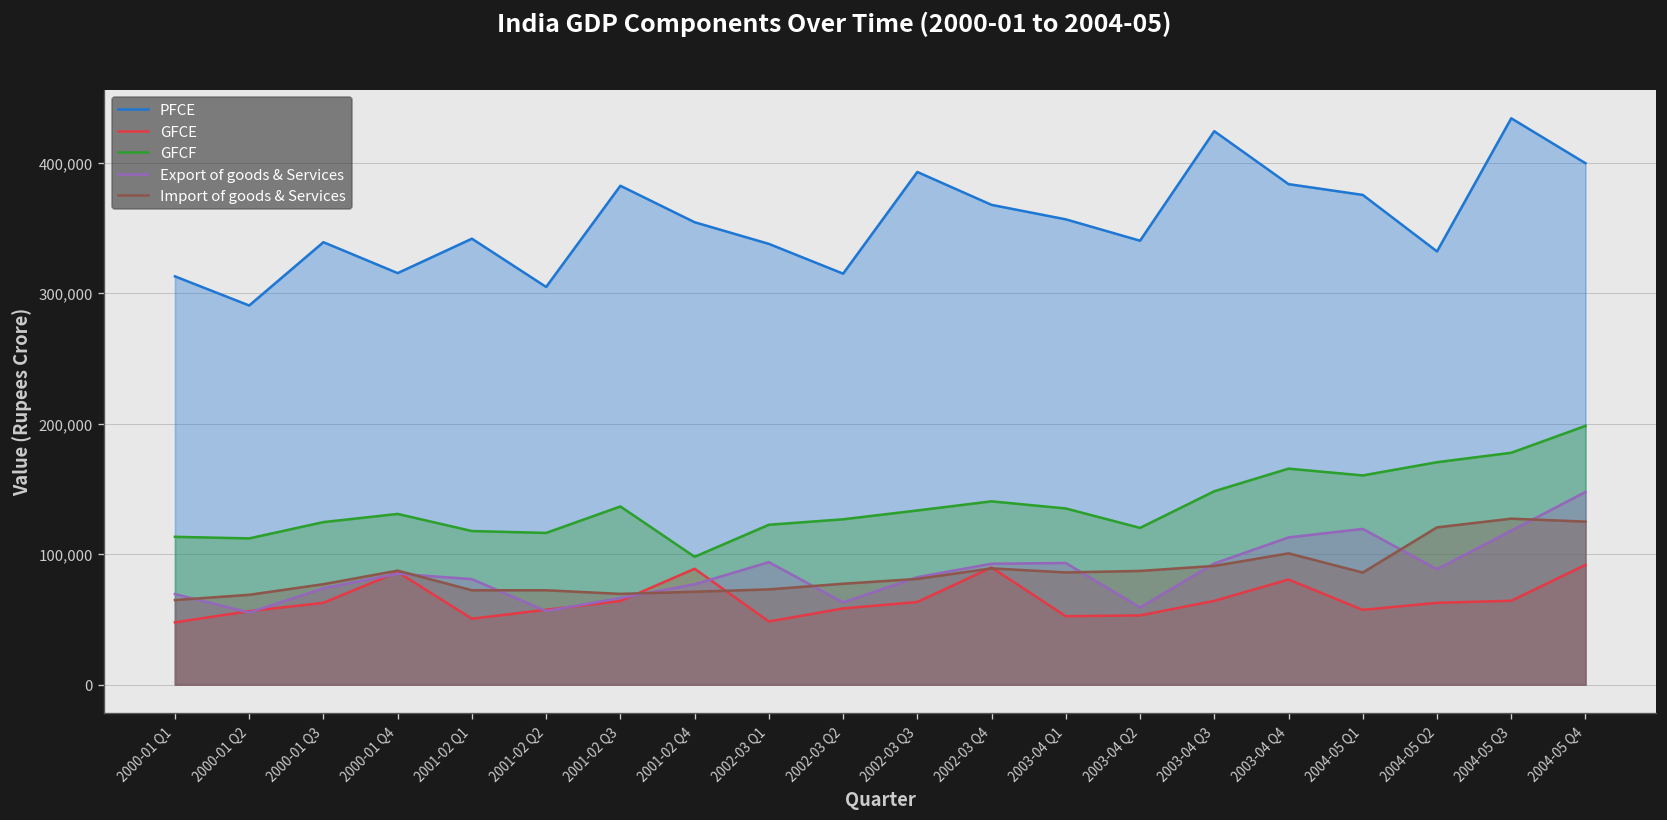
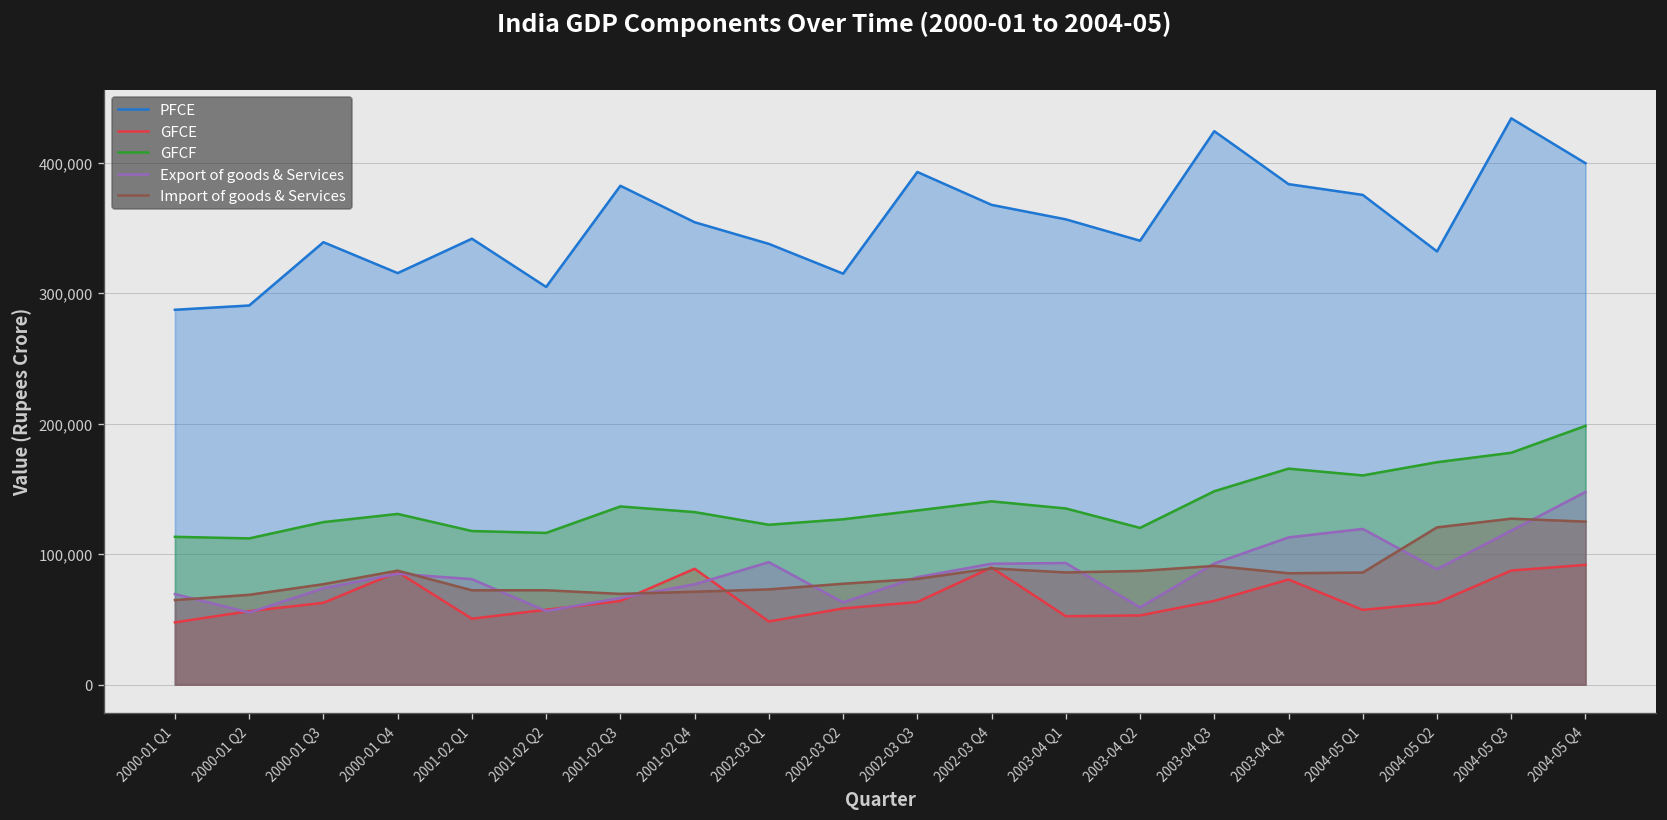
  {
    "PFCE": {
-     "2000-01 Q1": "313,000",
+     "2000-01 Q1": "287,000",
      "2000-01 Q2": "291,000",
      "2000-01 Q3": "339,000",
      "2000-01 Q4": "315,000",
      "2001-02 Q1": "342,000",
      "2001-02 Q2": "305,000",
      "2001-02 Q3": "382,000",
      "2001-02 Q4": "354,000",
      "2002-03 Q1": "338,000",
      "2002-03 Q2": "315,000",
      "2002-03 Q3": "393,000",
      "2002-03 Q4": "368,000",
      "2003-04 Q1": "357,000",
      "2003-04 Q2": "340,000",
      "2003-04 Q3": "424,000",
      "2003-04 Q4": "384,000",
      "2004-05 Q1": "375,000",
      "2004-05 Q2": "332,000",
      "2004-05 Q3": "434,000",
      "2004-05 Q4": "400,000"
    },
    "GFCE": {
      "2000-01 Q1": "48,000",
      "2000-01 Q3": "63,000",
      "2001-02 Q1": "51,000",
      "2001-02 Q4": "89,000",
      "2002-03 Q1": "48,000",
      "2002-03 Q2": "58,000",
      "2002-03 Q3": "63,000",
      "2003-04 Q1": "52,000",
      "2003-04 Q2": "53,000",
      "2003-04 Q3": "64,000",
      "2003-04 Q4": "81,000",
      "2004-05 Q1": "57,000",
      "2004-05 Q2": "63,000",
-     "2004-05 Q3": "64,000",
+     "2004-05 Q3": "87,000",
      "2004-05 Q4": "92,000"
    },
    "GFCF": {
      "2000-01 Q1": "113,000",
      "2000-01 Q2": "112,000",
      "2000-01 Q3": "125,000",
      "2000-01 Q4": "131,000",
      "2001-02 Q1": "118,000",
      "2001-02 Q2": "116,000",
      "2001-02 Q3": "137,000",
-     "2001-02 Q4": "98,000",
+     "2001-02 Q4": "132,000",
      "2002-03 Q1": "123,000",
      "2002-03 Q2": "127,000",
      "2002-03 Q3": "134,000",
      "2002-03 Q4": "141,000",
      "2003-04 Q1": "135,000",
      "2003-04 Q2": "120,000",
      "2003-04 Q3": "148,000",
      "2003-04 Q4": "166,000",
      "2004-05 Q1": "160,000",
      "2004-05 Q2": "170,000",
      "2004-05 Q3": "178,000",
      "2004-05 Q4": "198,000"
    },
    "Export of goods & Services": {
      "2000-01 Q1": "69,000",
      "2000-01 Q3": "74,000",
      "2001-02 Q1": "81,000",
      "2001-02 Q4": "77,000",
      "2002-03 Q1": "94,000",
      "2002-03 Q2": "63,000",
      "2002-03 Q4": "93,000",
      "2003-04 Q1": "93,000",
      "2003-04 Q2": "59,000",
      "2003-04 Q4": "113,000",
      "2004-05 Q1": "119,000",
      "2004-05 Q2": "88,000",
      "2004-05 Q3": "118,000",
      "2004-05 Q4": "148,000"
    },
    "Import of goods & Services": {
      "2000-01 Q1": "65,000",
      "2000-01 Q2": "69,000",
      "2000-01 Q3": "77,000",
      "2001-02 Q1": "72,000",
      "2001-02 Q2": "72,000",
      "2001-02 Q3": "70,000",
      "2001-02 Q4": "71,000",
      "2002-03 Q1": "73,000",
      "2002-03 Q2": "77,000",
      "2003-04 Q1": "86,000",
      "2003-04 Q2": "87,000",
-     "2003-04 Q4": "101,000",
+     "2003-04 Q4": "85,000",
      "2004-05 Q1": "86,000",
      "2004-05 Q2": "121,000",
      "2004-05 Q3": "127,000",
      "2004-05 Q4": "125,000"
    }
  }
